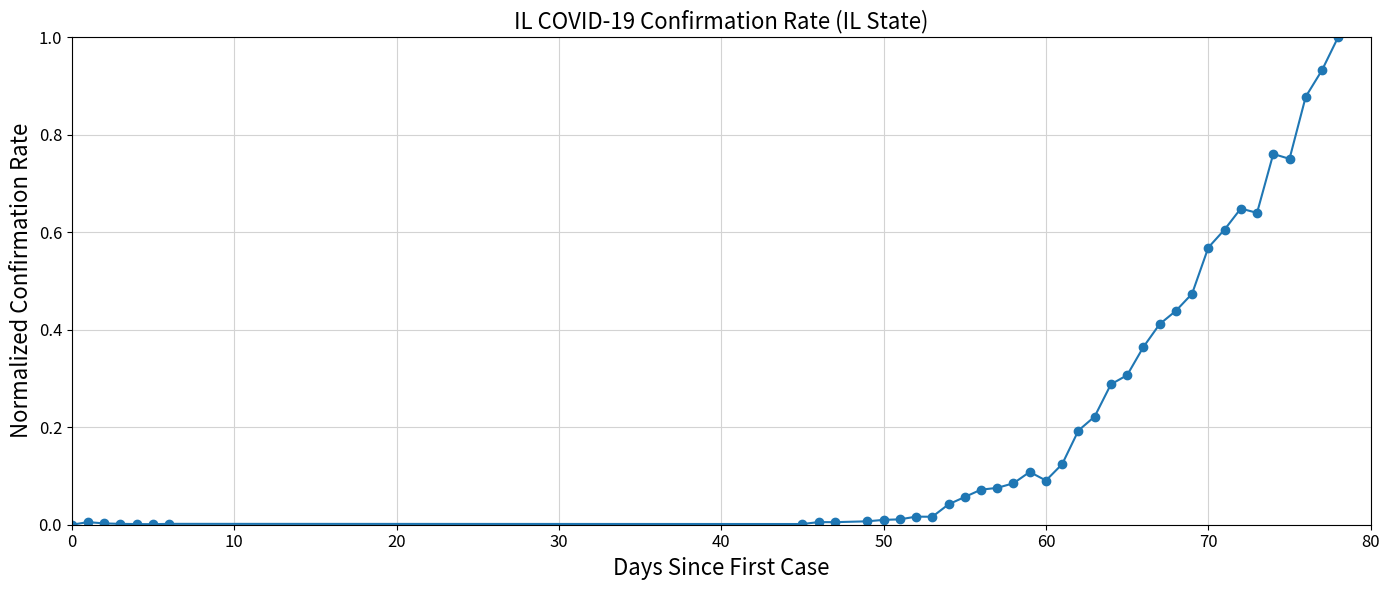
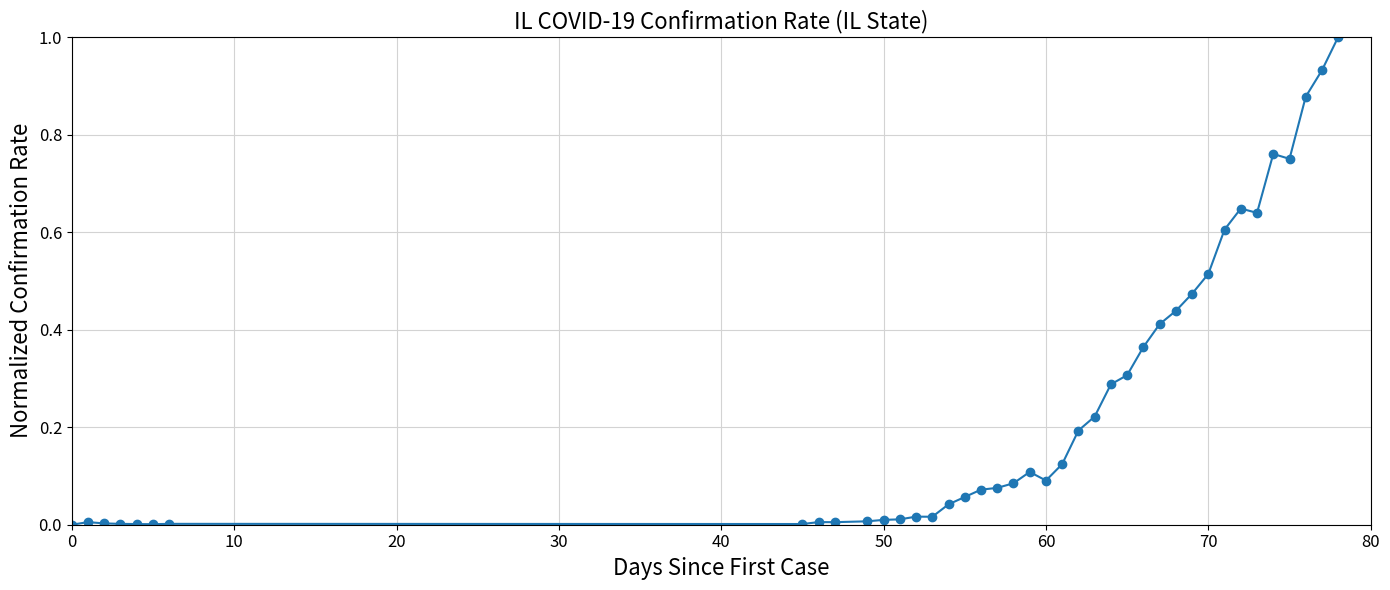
  {
    "0": 0.00,
    "50": 0.01,
    "60": 0.09,
-   "70": 0.57
+   "70": 0.51
  }
